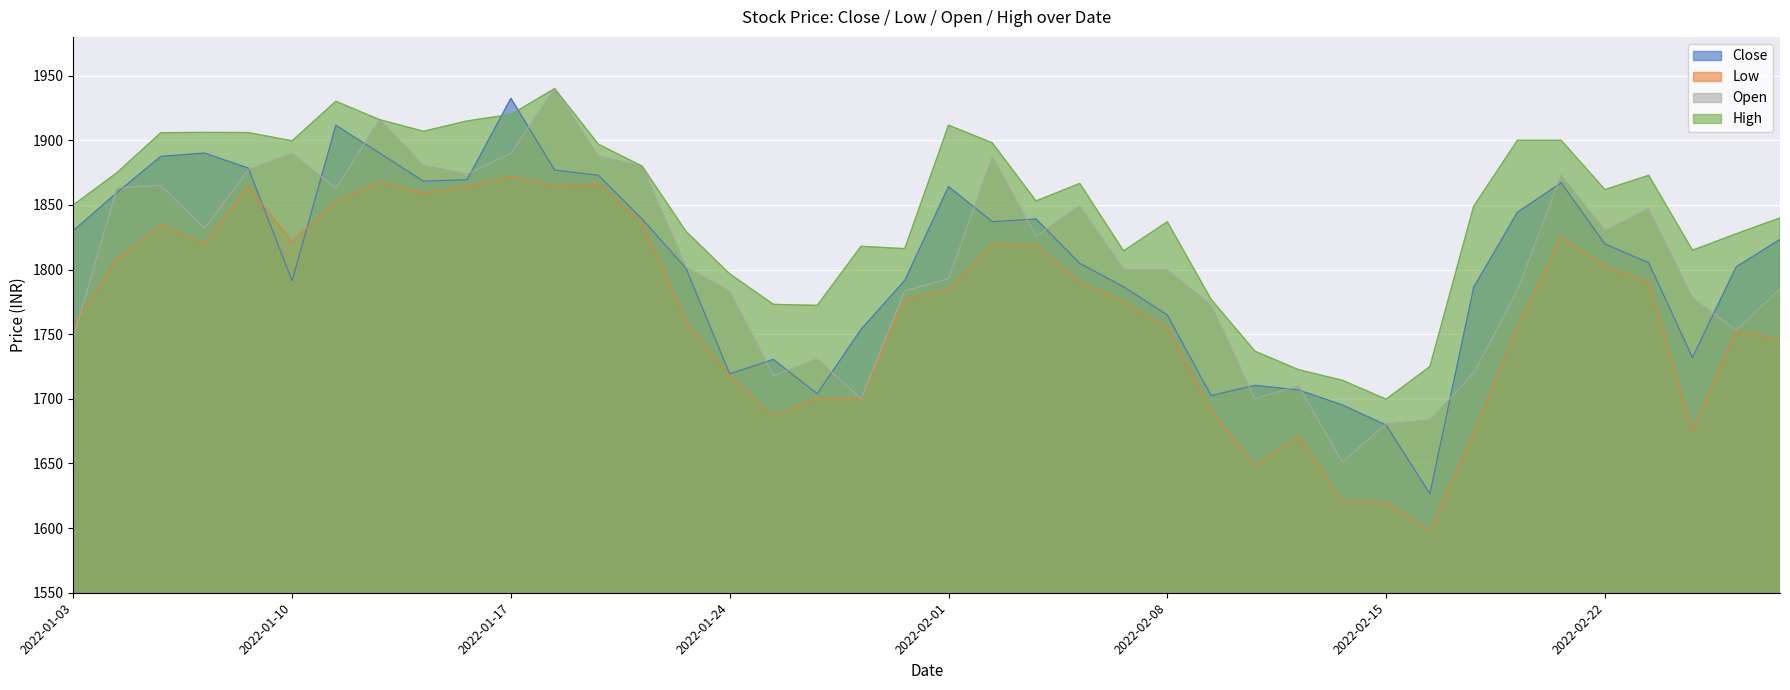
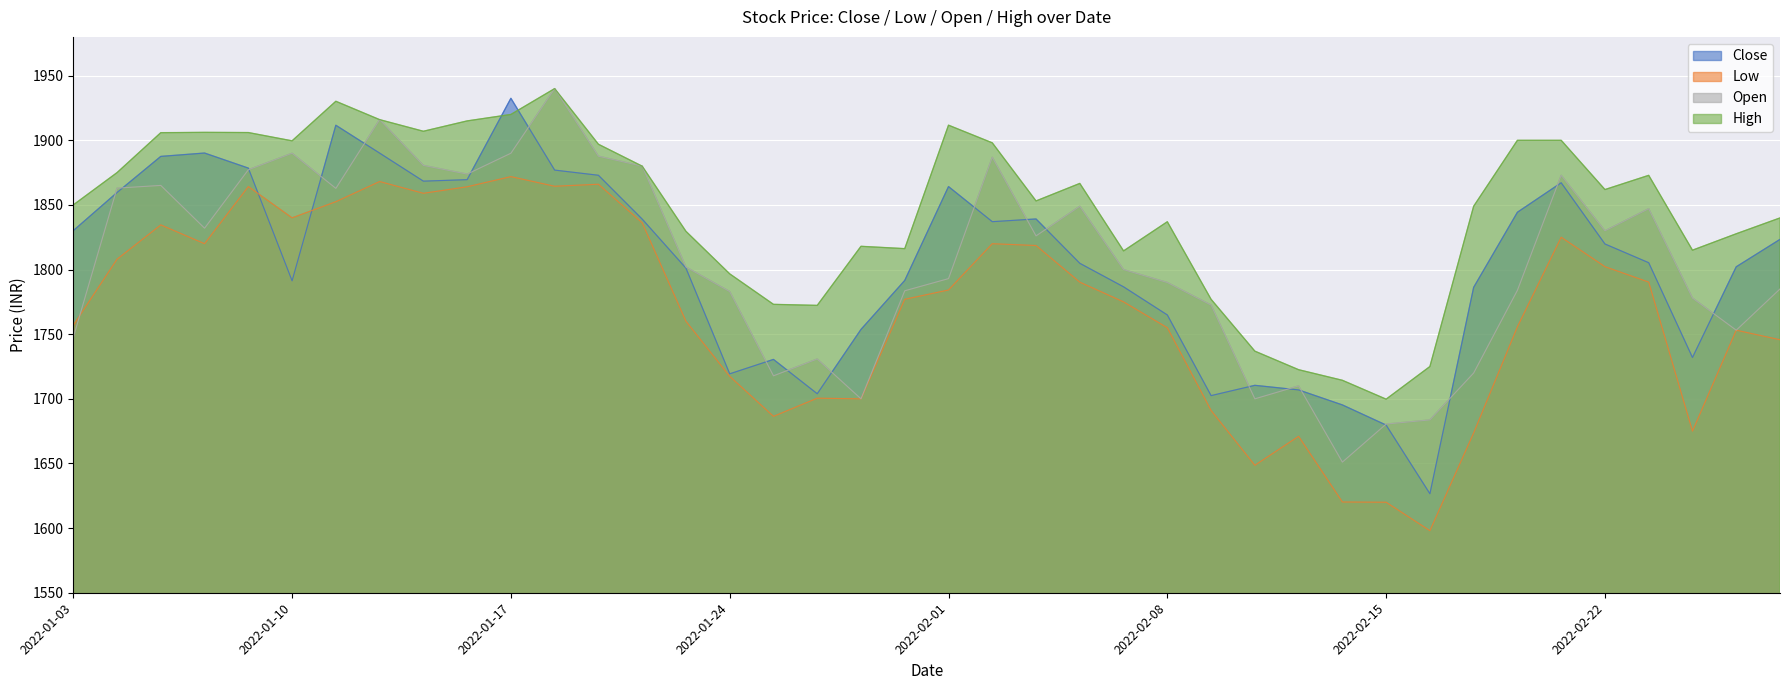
  {
    "Close": {
      "2022-01-03": 1830,
      "2022-01-10": 1791,
      "2022-01-17": 1933,
      "2022-02-01": 1864,
      "2022-02-08": 1765,
      "2022-02-22": 1820
    },
    "Low": {
      "2022-01-03": 1757,
-     "2022-01-10": 1822,
+     "2022-01-10": 1840,
      "2022-01-17": 1872,
      "2022-02-01": 1784,
      "2022-02-08": 1755,
      "2022-02-15": 1620,
      "2022-02-22": 1802
    },
    "Open": {
      "2022-01-03": 1747,
      "2022-01-10": 1890,
      "2022-01-17": 1890,
      "2022-01-24": 1783,
      "2022-02-01": 1793,
-     "2022-02-08": 1800,
+     "2022-02-08": 1790,
      "2022-02-22": 1830
    },
    "High": {
      "2022-01-03": 1850,
      "2022-01-10": 1900,
      "2022-01-17": 1920,
      "2022-01-24": 1797,
      "2022-02-01": 1912,
      "2022-02-08": 1837,
      "2022-02-15": 1700,
      "2022-02-22": 1862
    }
  }
